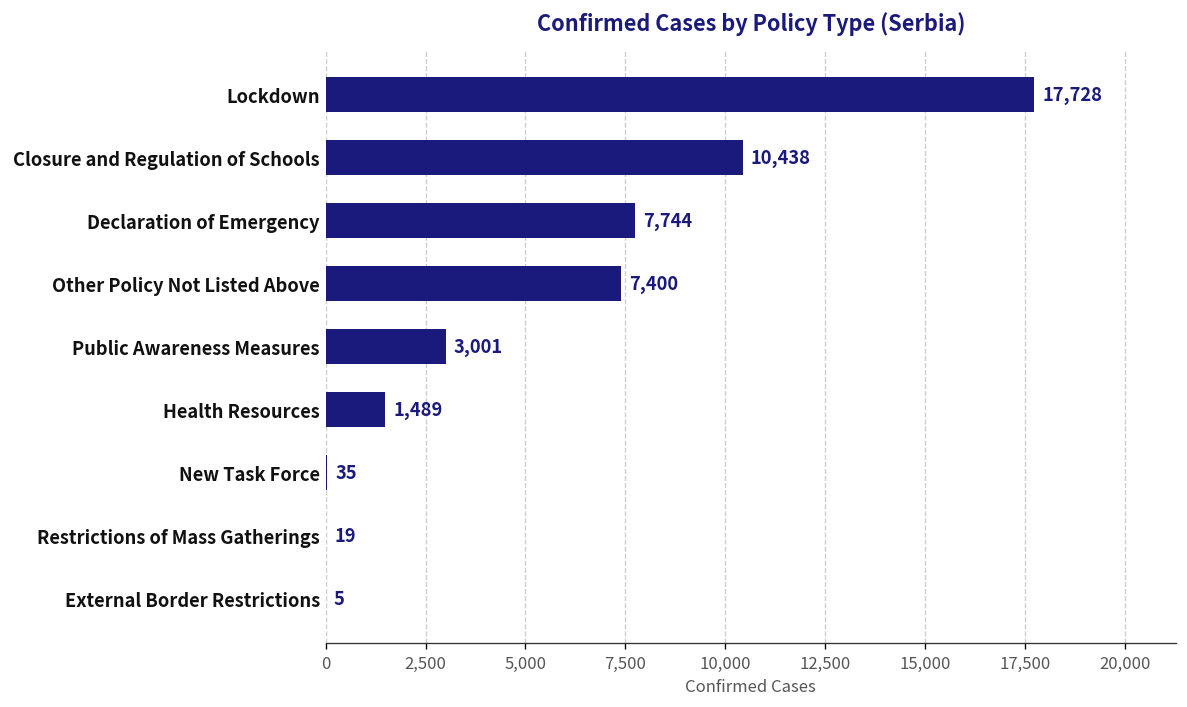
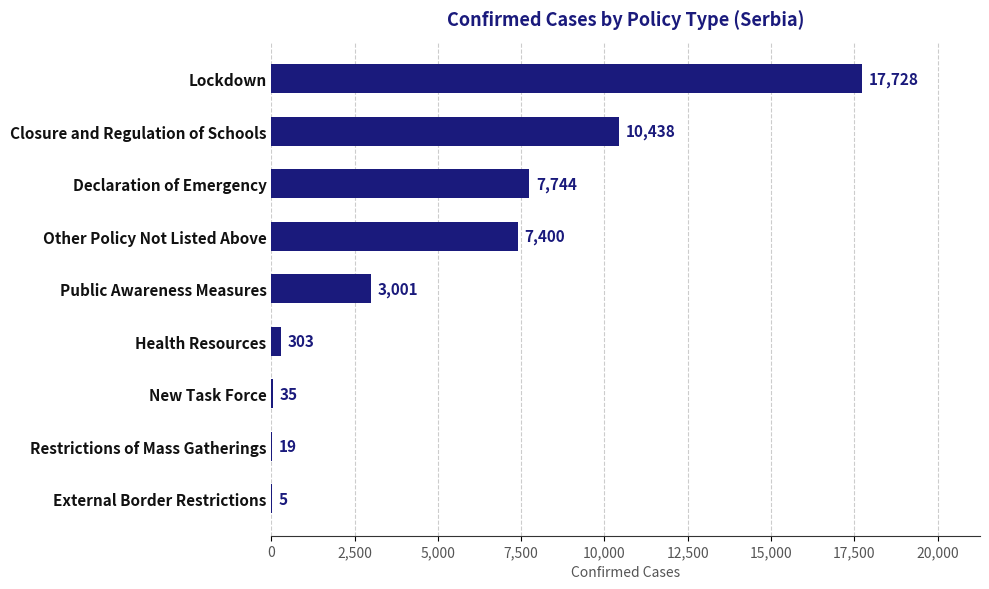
  {
    "Lockdown": "17,728",
    "Closure and Regulation of Schools": "10,438",
    "Declaration of Emergency": "7,744",
    "Other Policy Not Listed Above": "7,400",
    "Public Awareness Measures": "3,001",
-   "Health Resources": "1,489",
+   "Health Resources": "303",
    "New Task Force": "35",
    "Restrictions of Mass Gatherings": "19",
    "External Border Restrictions": "5"
  }
